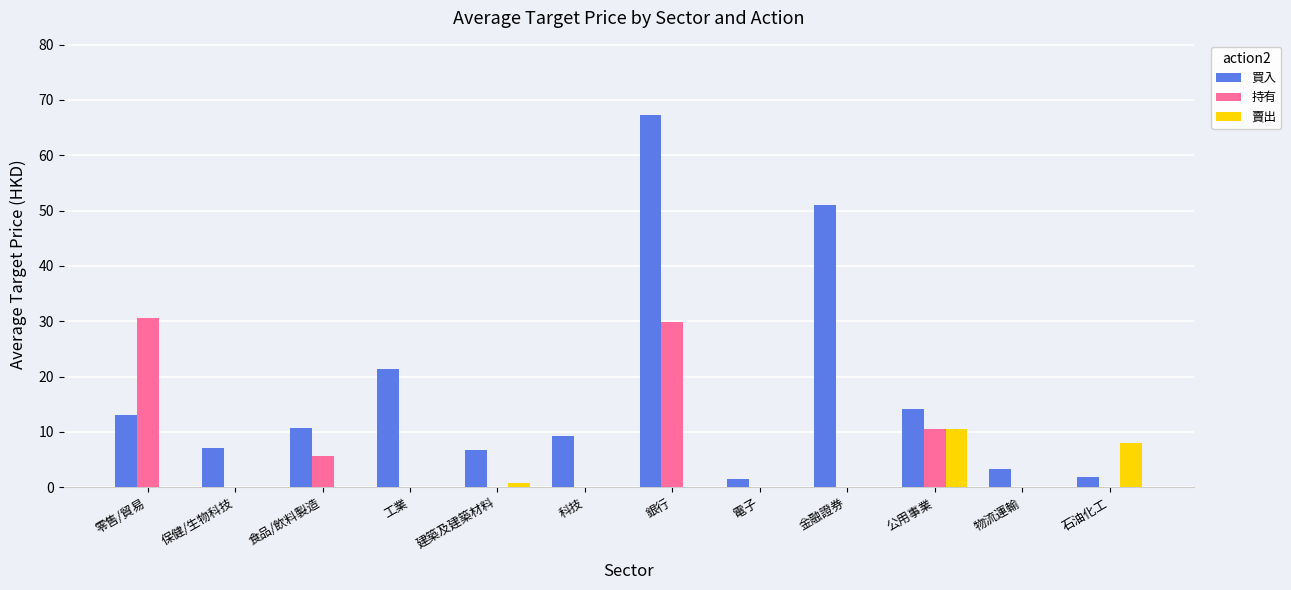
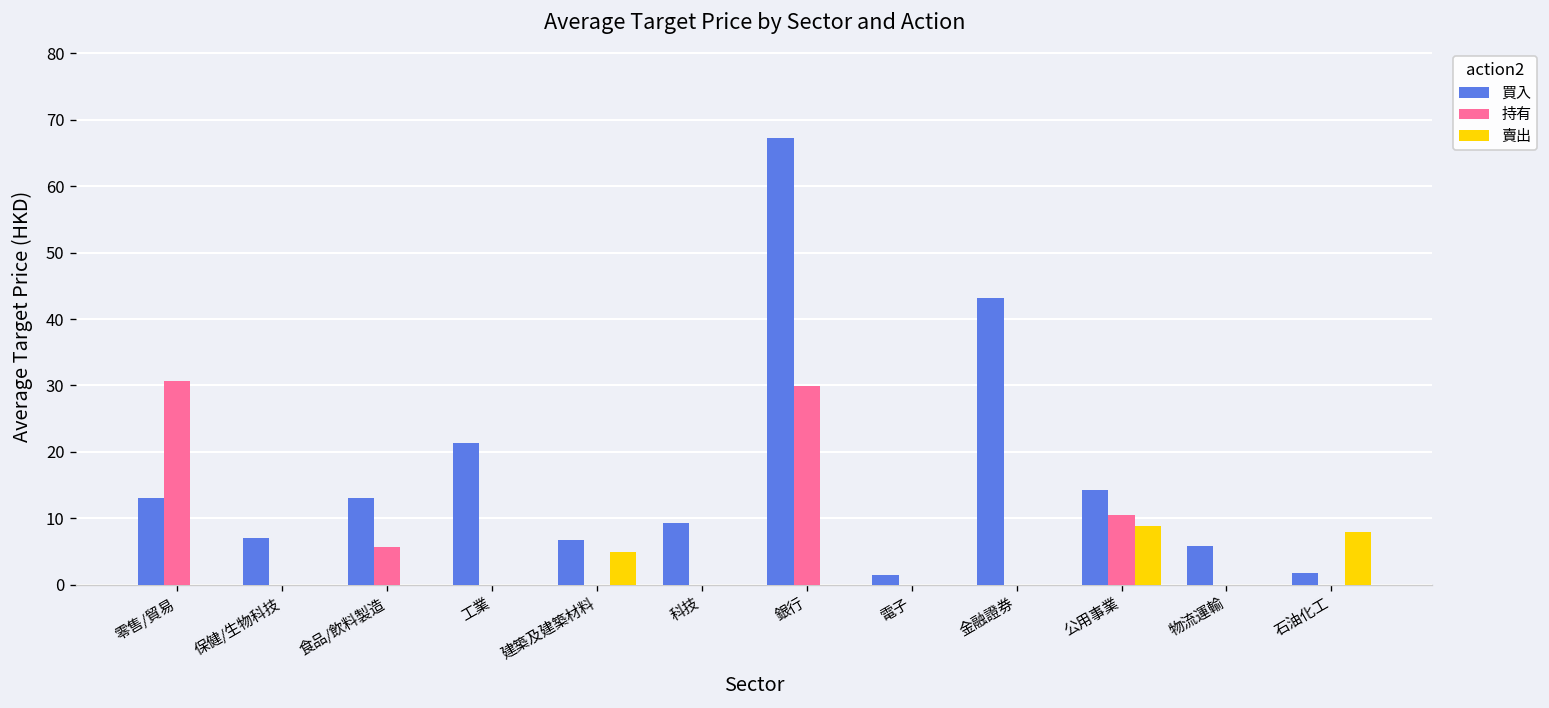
  {
    "買入": {
      "零售/貿易": 13,
      "保健/生物科技": 7,
-     "食品/飲料製造": 11,
+     "食品/飲料製造": 13,
      "工業": 21,
      "建築及建築材料": 7,
      "科技": 9,
      "銀行": 67,
      "電子": 2,
-     "金融證券": 51,
+     "金融證券": 43,
      "公用事業": 14,
-     "物流運輸": 3,
+     "物流運輸": 6,
      "石油化工": 2
    },
    "持有": {
      "零售/貿易": 31,
      "保健/生物科技": 0,
      "食品/飲料製造": 6,
      "工業": 0,
      "建築及建築材料": 0,
      "科技": 0,
      "銀行": 30,
      "電子": 0,
      "金融證券": 0,
      "公用事業": 11,
      "物流運輸": 0,
      "石油化工": 0
    },
    "賣出": {
      "零售/貿易": 0,
      "保健/生物科技": 0,
      "食品/飲料製造": 0,
      "工業": 0,
-     "建築及建築材料": 1,
+     "建築及建築材料": 5,
      "科技": 0,
      "銀行": 0,
      "電子": 0,
      "金融證券": 0,
-     "公用事業": 11,
+     "公用事業": 9,
      "物流運輸": 0,
      "石油化工": 8
    }
  }
